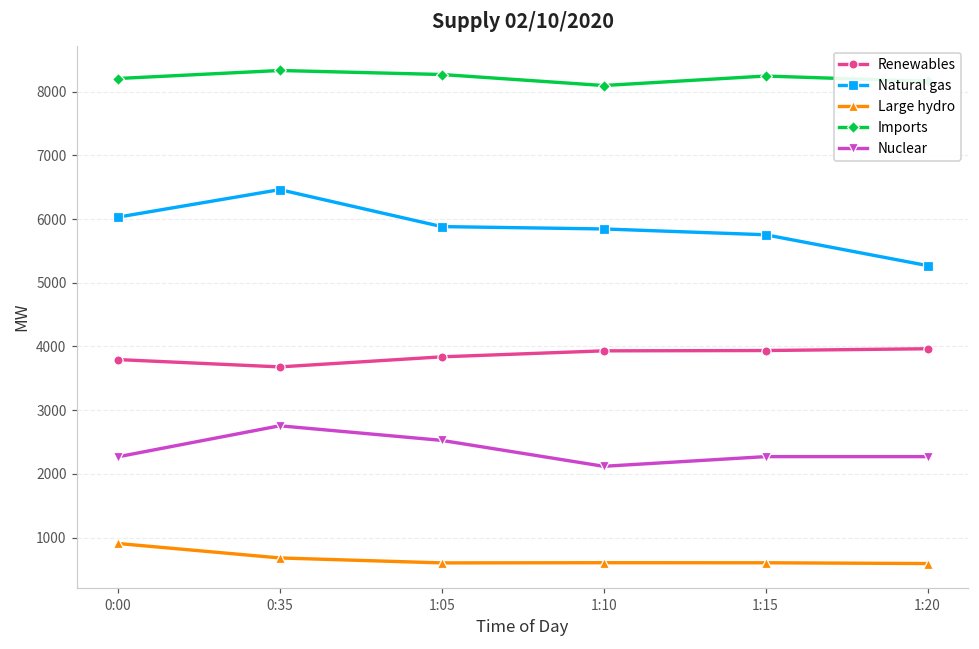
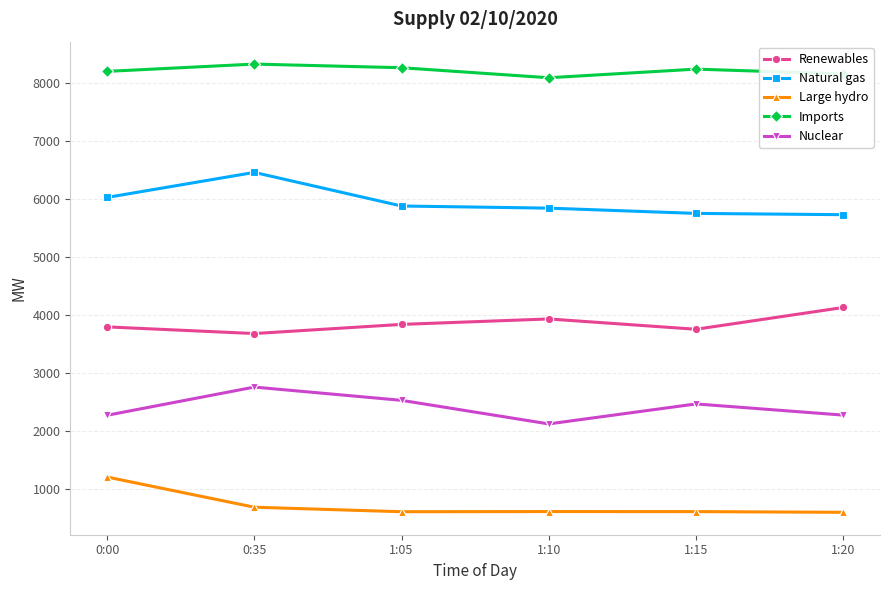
  {
    "Renewables": {
      "0:00": 3800,
      "0:35": 3700,
      "1:05": 3800,
      "1:10": 3900,
-     "1:15": 3900,
-     "1:20": 4000
+     "1:15": 3800,
+     "1:20": 4100
    },
    "Natural gas": {
      "0:00": 6000,
      "0:35": 6500,
      "1:05": 5900,
      "1:10": 5800,
      "1:15": 5800,
-     "1:20": 5300
+     "1:20": 5700
    },
    "Large hydro": {
-     "0:00": 900,
+     "0:00": 1200,
      "0:35": 700,
      "1:05": 600,
      "1:10": 600,
      "1:15": 600,
      "1:20": 600
    },
    "Imports": {
      "0:00": 8200,
      "0:35": 8300,
      "1:05": 8300,
      "1:10": 8100,
      "1:15": 8200
    },
    "Nuclear": {
      "0:00": 2300,
      "0:35": 2800,
      "1:05": 2500,
      "1:10": 2100,
-     "1:15": 2300,
+     "1:15": 2500,
      "1:20": 2300
    }
  }
